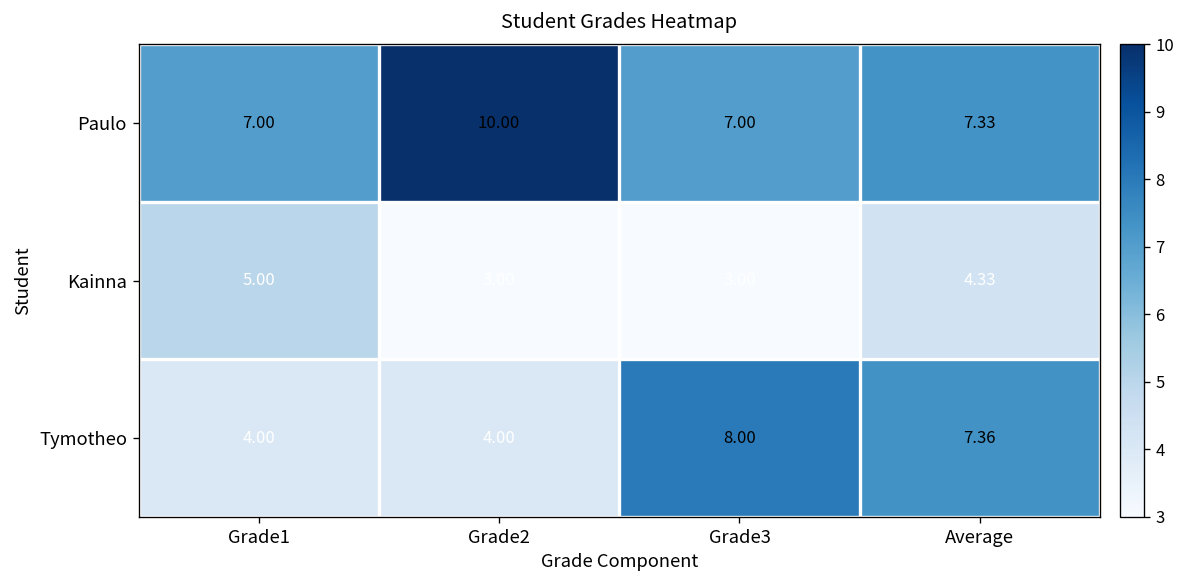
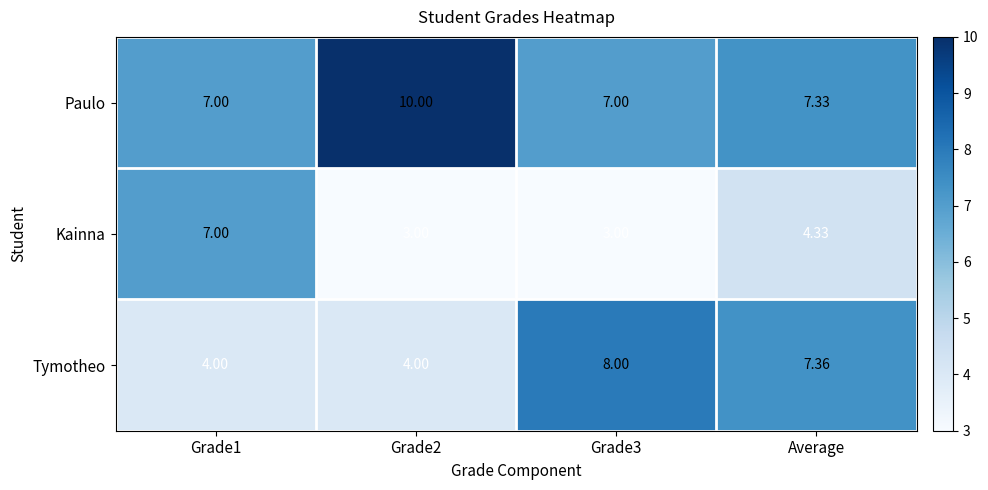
  {
    "Paulo": {
      "Grade1": 7.00,
      "Grade2": 10.00,
      "Grade3": 7.00,
      "Average": 7.33
    },
    "Kainna": {
-     "Grade1": 5.00
+     "Grade1": 7.00
    },
    "Tymotheo": {
      "Grade3": 8.00,
      "Average": 7.36
    }
  }
